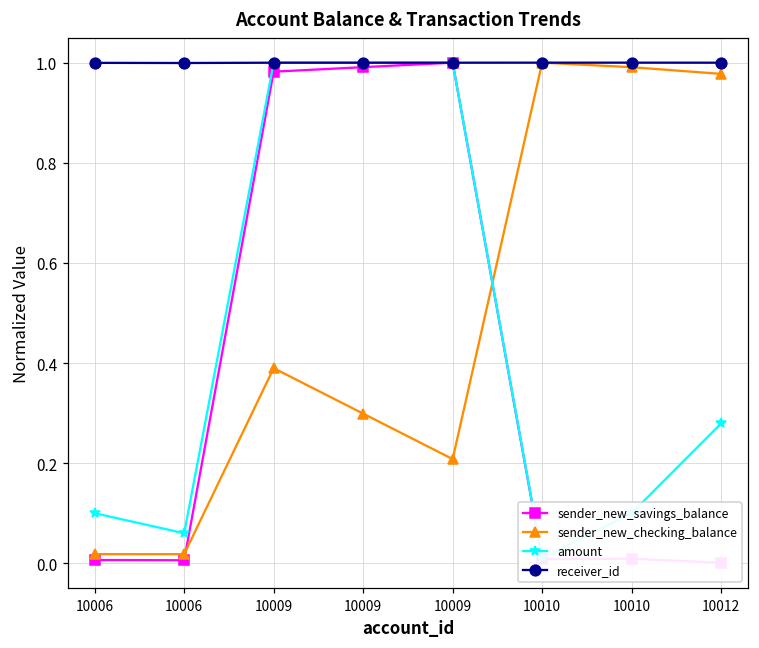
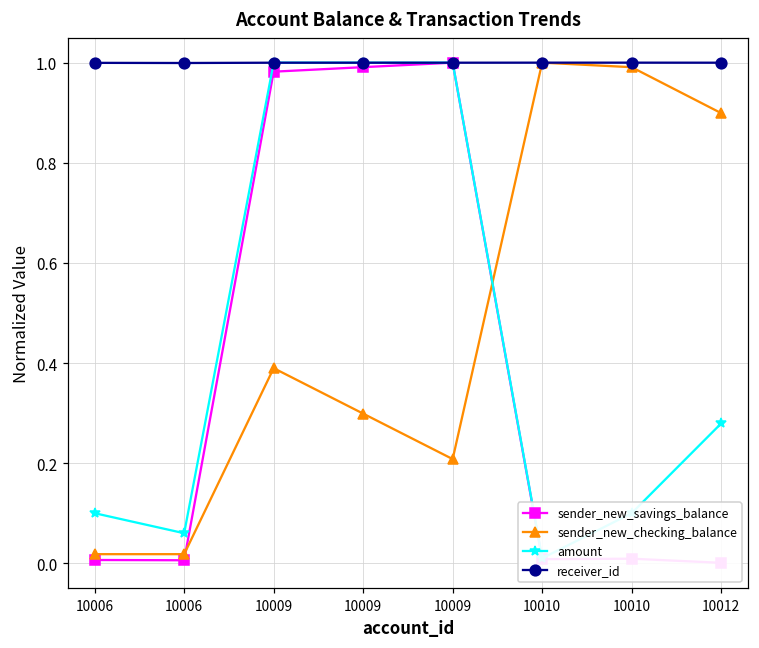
  {
    "sender_new_checking_balance": {
-     "10012": 0.98
+     "10012": 0.90
    },
    "amount": {
      "10012": 0.28
    },
    "receiver_id": {
      "10012": 1.00
    }
  }
